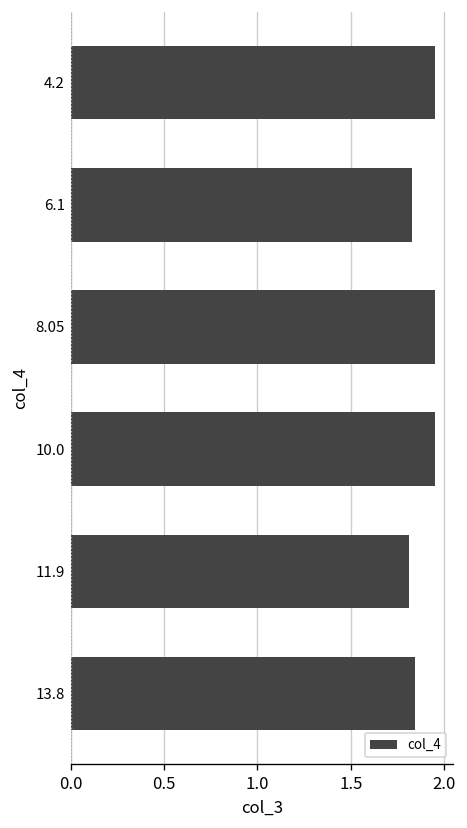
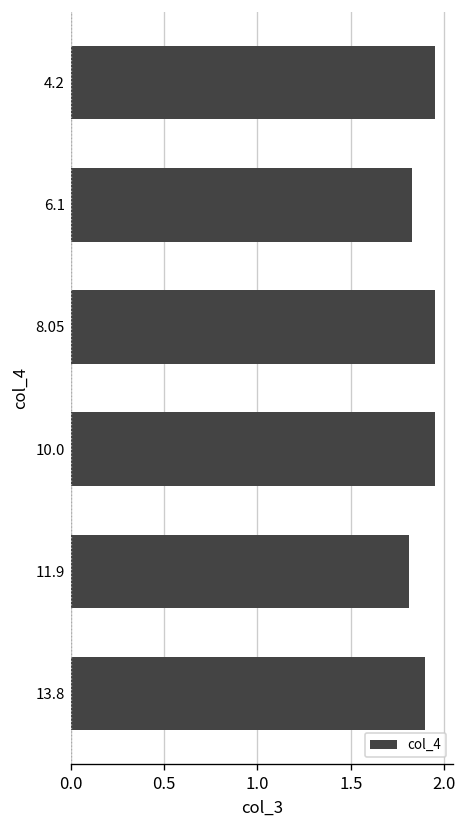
  {
    "4.2": 1.95,
    "6.1": 1.83,
    "8.05": 1.95,
    "10.0": 1.95,
    "11.9": 1.81,
-   "13.8": 1.84
+   "13.8": 1.90
  }
